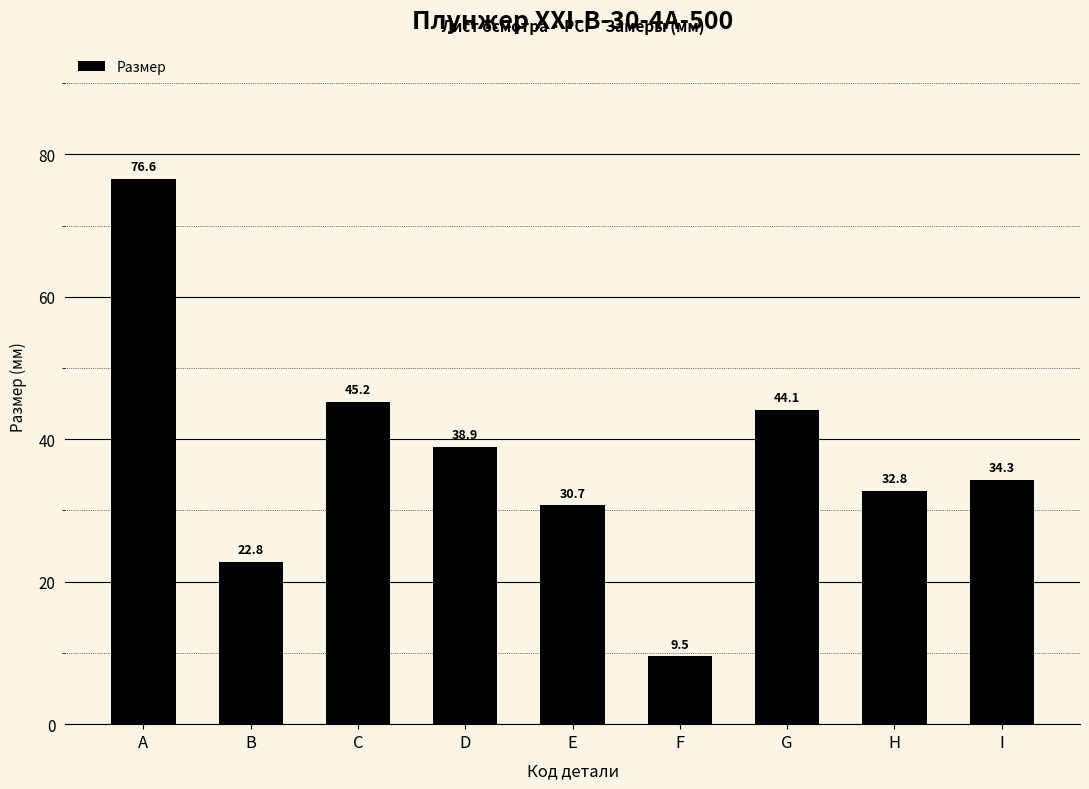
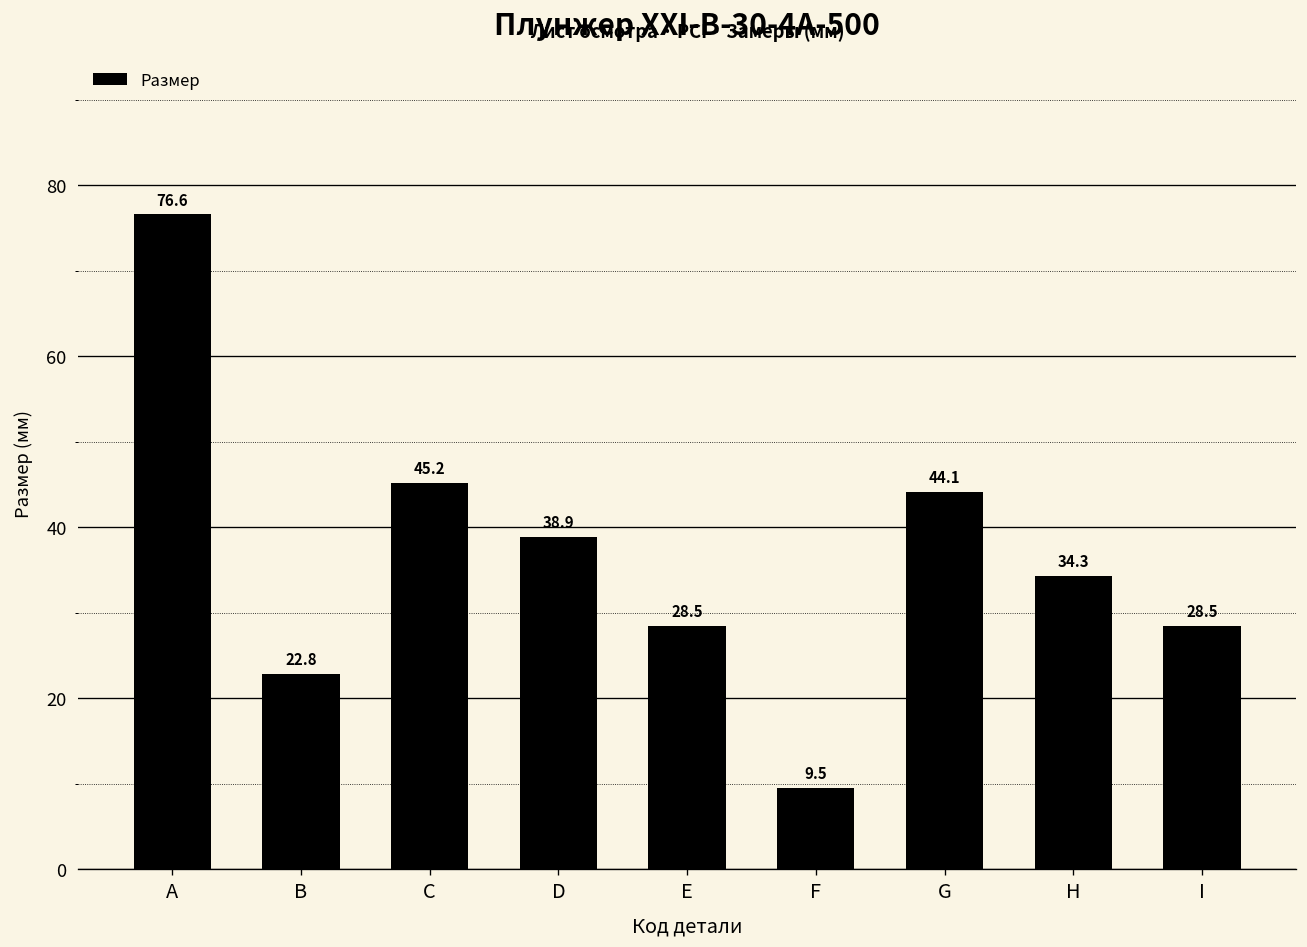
  {
    "A": 76.6,
    "B": 22.8,
    "C": 45.2,
    "D": 38.9,
-   "E": 30.7,
+   "E": 28.5,
    "F": 9.5,
    "G": 44.1,
-   "H": 32.8,
-   "I": 34.3
+   "H": 34.3,
+   "I": 28.5
  }
